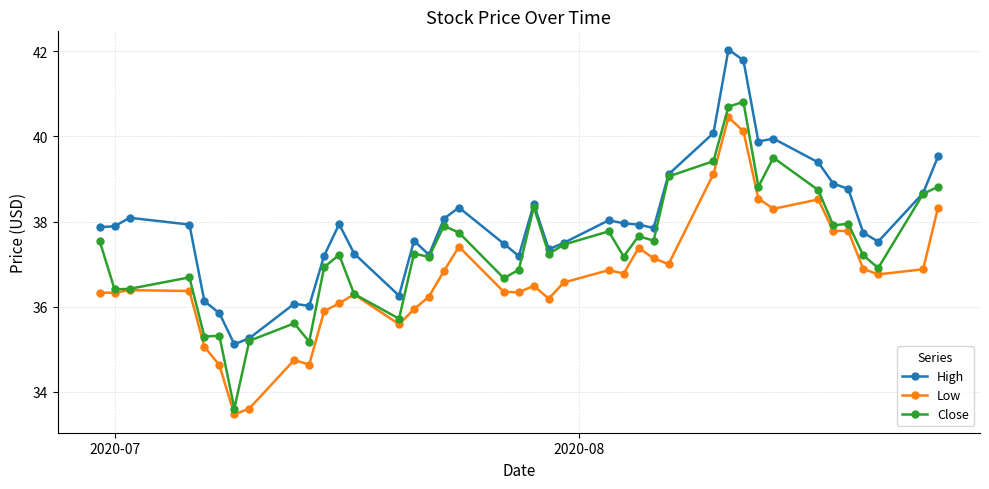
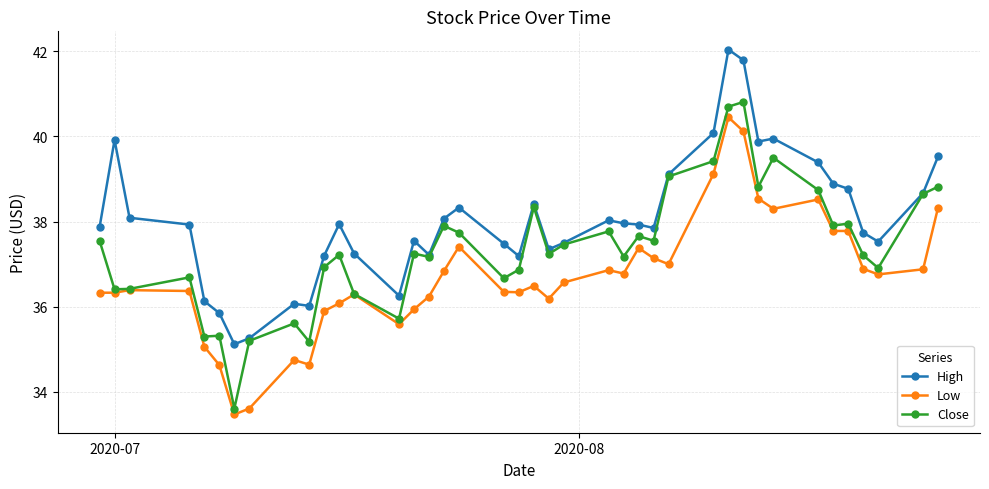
  {
    "High": {
-     "2020-07": 37.9
+     "2020-07": 39.9
    },
    "Low": {
      "2020-07": 36.3
    },
    "Close": {
      "2020-07": 36.4
    }
  }
